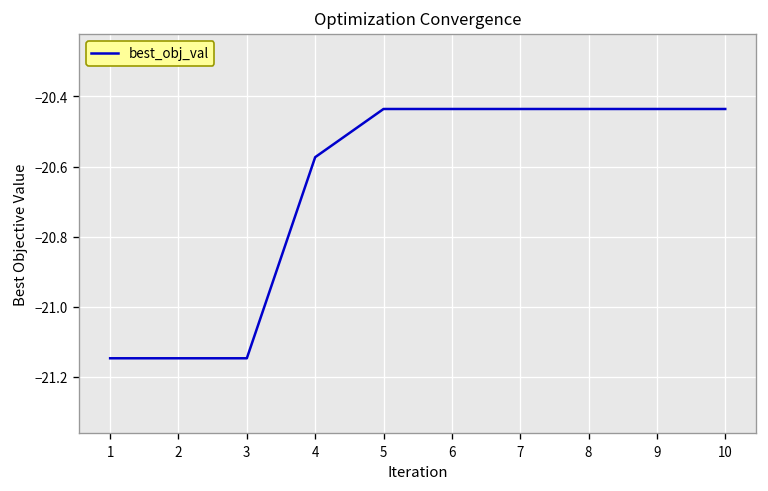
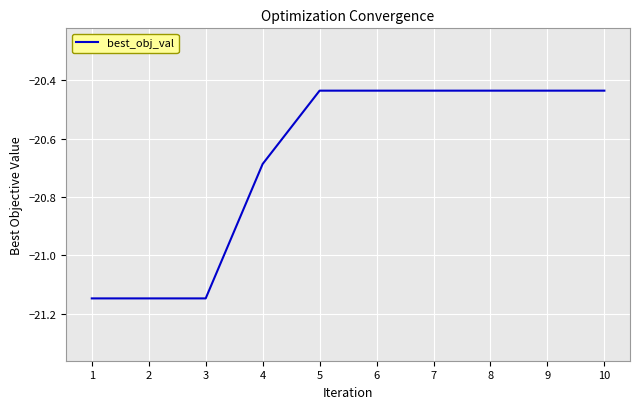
  {
    "1": -21.15,
    "2": -21.15,
    "3": -21.15,
-   "4": -20.57,
+   "4": -20.69,
    "5": -20.44,
    "6": -20.44,
    "7": -20.44,
    "8": -20.44,
    "9": -20.44,
    "10": -20.44
  }
